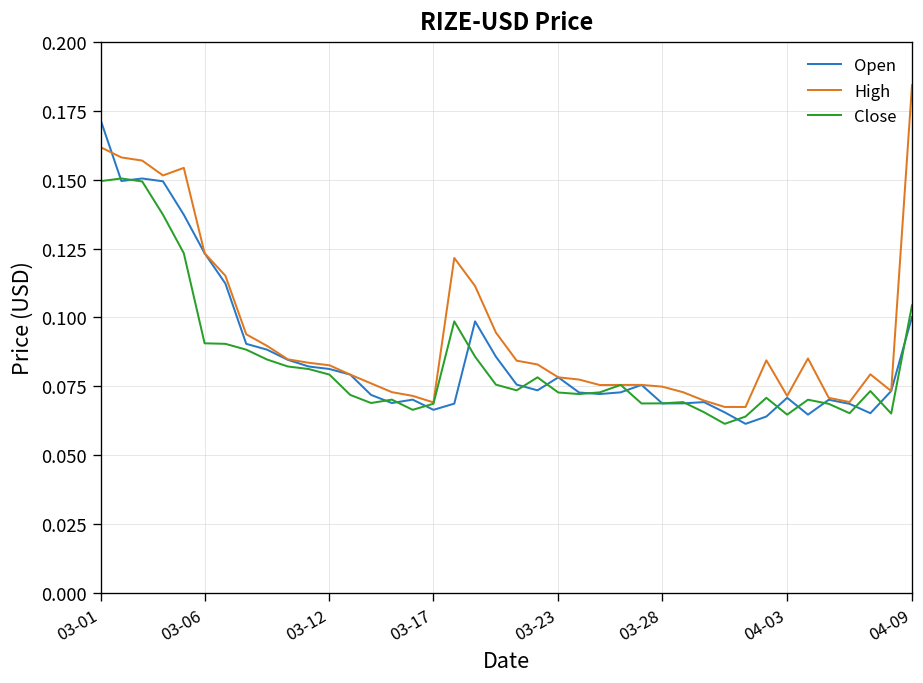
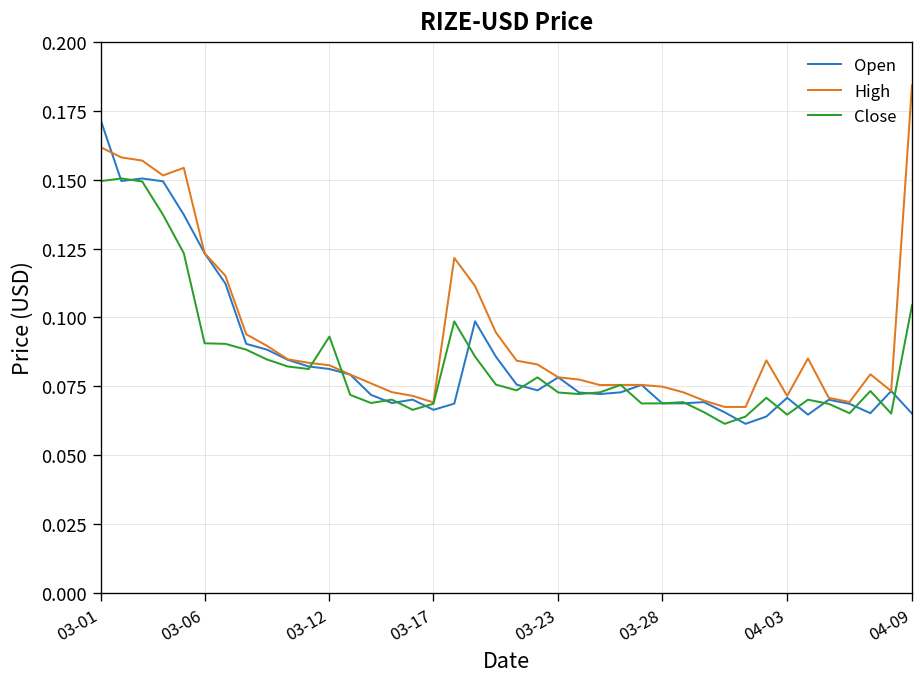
  {
    "Open": {
      "03-01": 0.172,
      "03-12": 0.081,
      "03-17": 0.066,
-     "04-09": 0.100
+     "04-09": 0.065
    },
    "High": {
      "03-01": 0.162,
      "03-12": 0.083,
      "03-28": 0.075,
      "04-09": 0.184
    },
    "Close": {
      "03-01": 0.150,
      "03-06": 0.091,
-     "03-12": 0.079,
+     "03-12": 0.093,
      "03-23": 0.073,
      "04-03": 0.065,
      "04-09": 0.104
    }
  }
